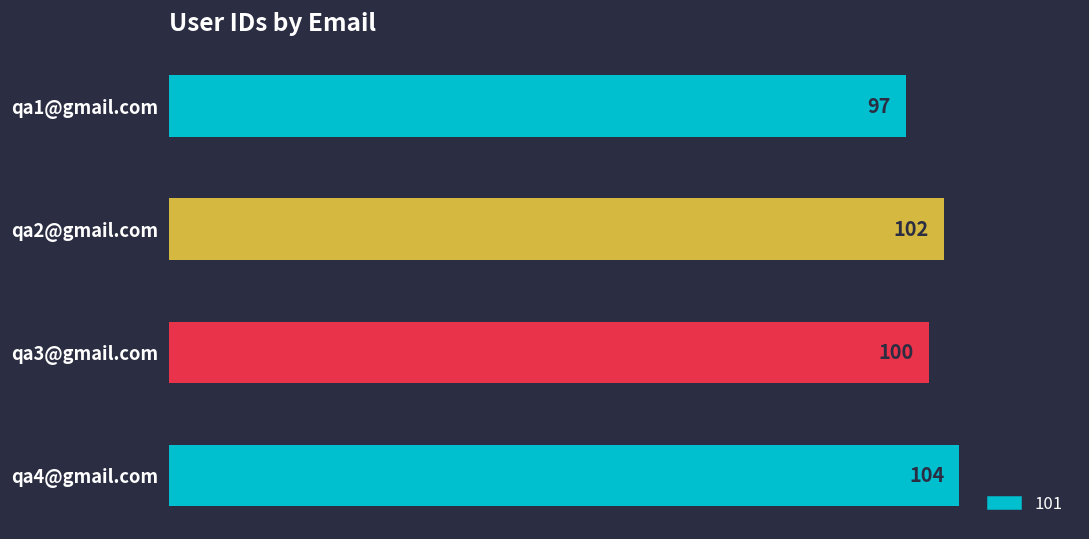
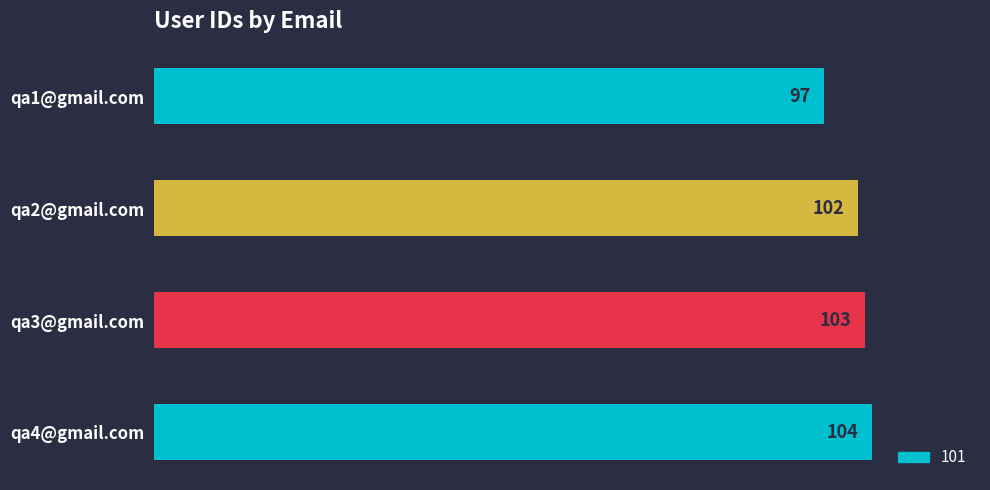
  {
    "qa1@gmail.com": 97,
    "qa2@gmail.com": 102,
-   "qa3@gmail.com": 100,
+   "qa3@gmail.com": 103,
    "qa4@gmail.com": 104
  }
